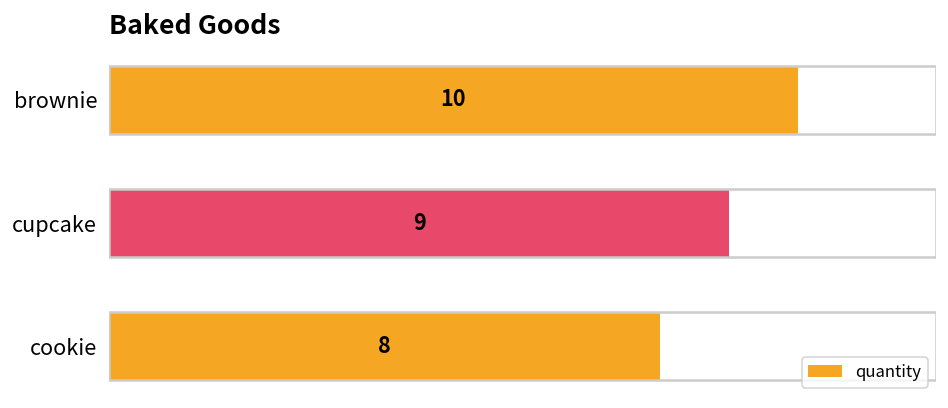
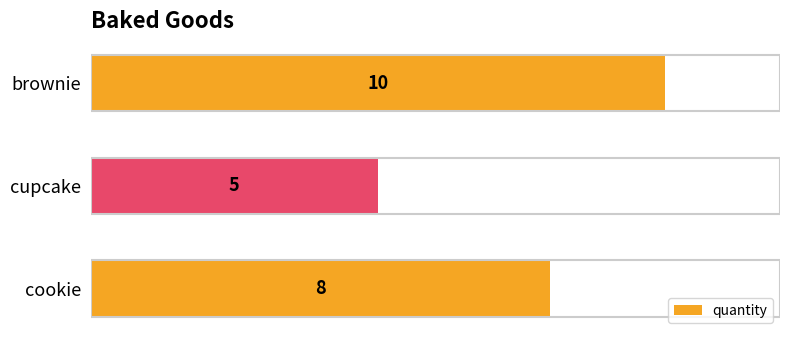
  {
    "brownie": 10,
-   "cupcake": 9,
+   "cupcake": 5,
    "cookie": 8
  }
